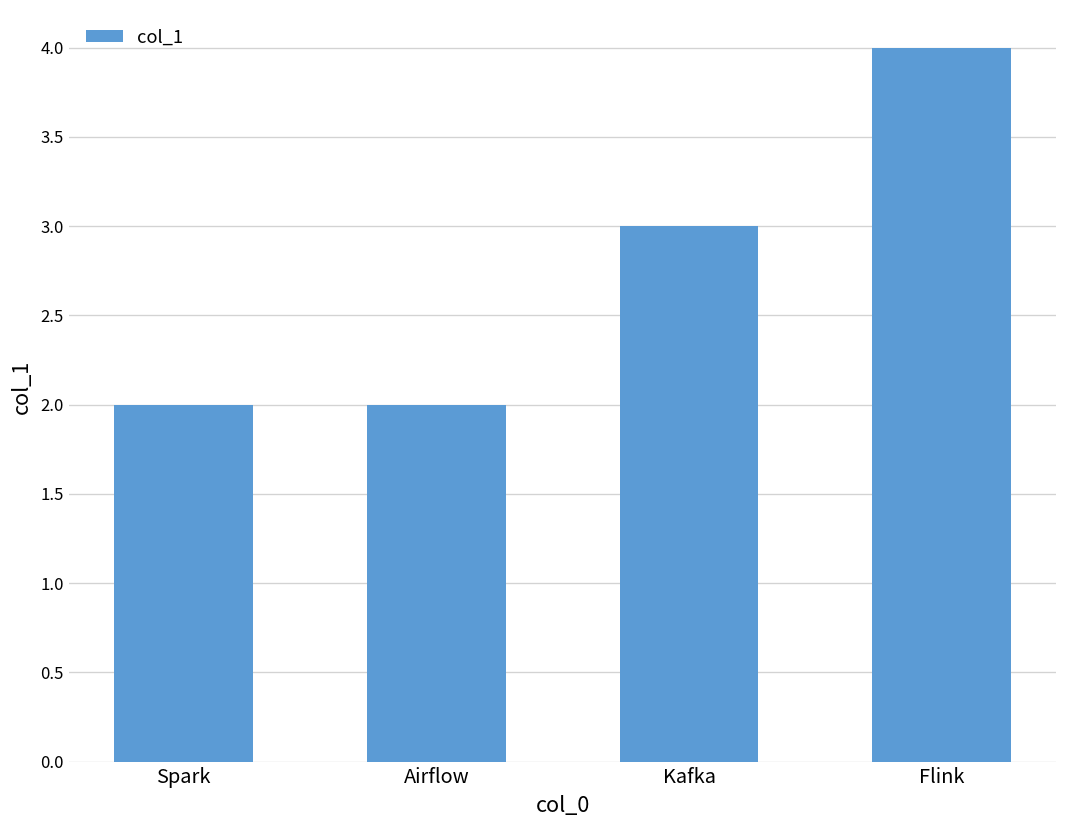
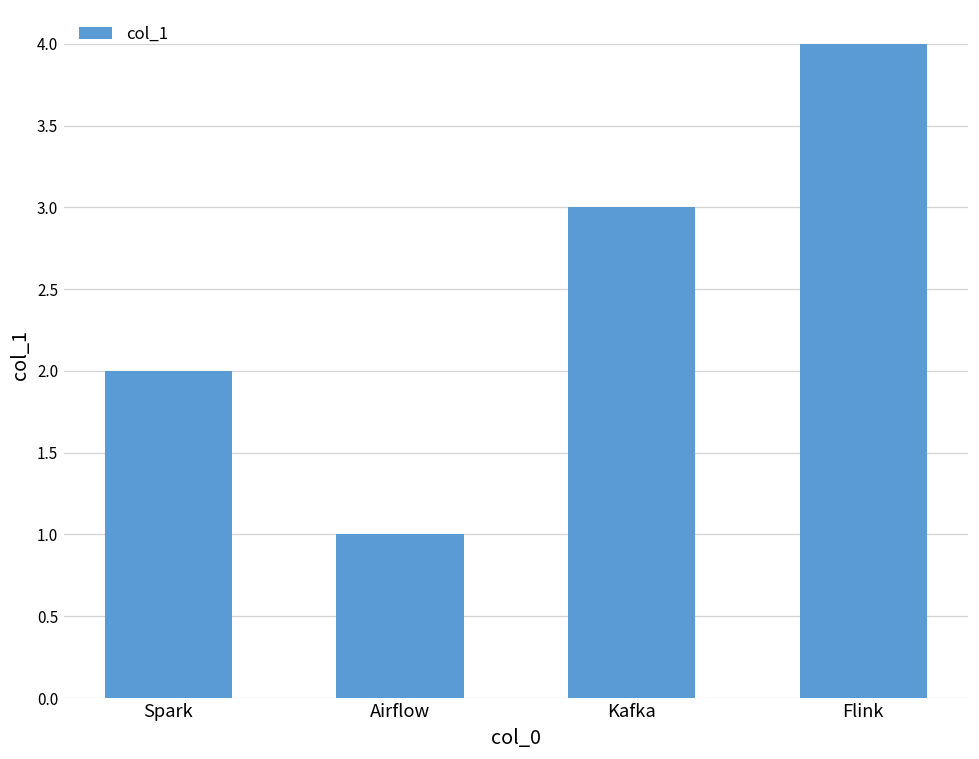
  {
    "Spark": 2,
-   "Airflow": 2,
+   "Airflow": 1,
    "Kafka": 3,
    "Flink": 4
  }
